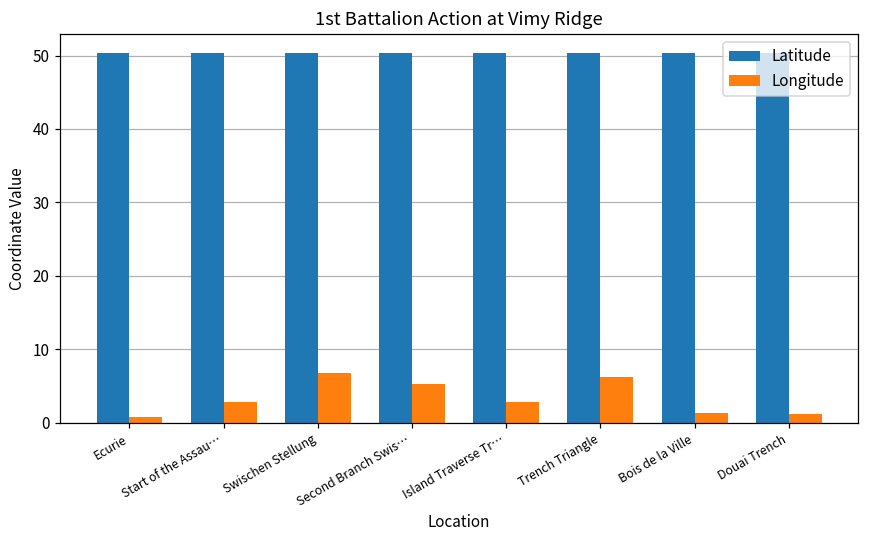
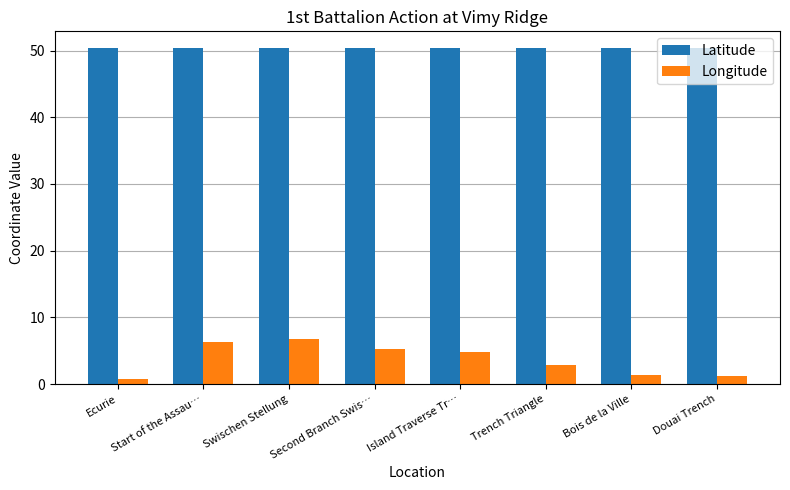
  {
    "Latitude": {
      "Ecurie": 50,
      "Start of the Assau…": 50,
      "Swischen Stellung": 50,
      "Second Branch Swis…": 50,
      "Island Traverse Tr…": 50,
      "Trench Triangle": 50,
      "Bois de la Ville": 50
    },
    "Longitude": {
      "Ecurie": 1,
-     "Start of the Assau…": 3,
+     "Start of the Assau…": 6,
      "Swischen Stellung": 7,
      "Second Branch Swis…": 5,
-     "Island Traverse Tr…": 3,
-     "Trench Triangle": 6,
+     "Island Traverse Tr…": 5,
+     "Trench Triangle": 3,
      "Bois de la Ville": 1,
      "Douai Trench": 1
    }
  }
